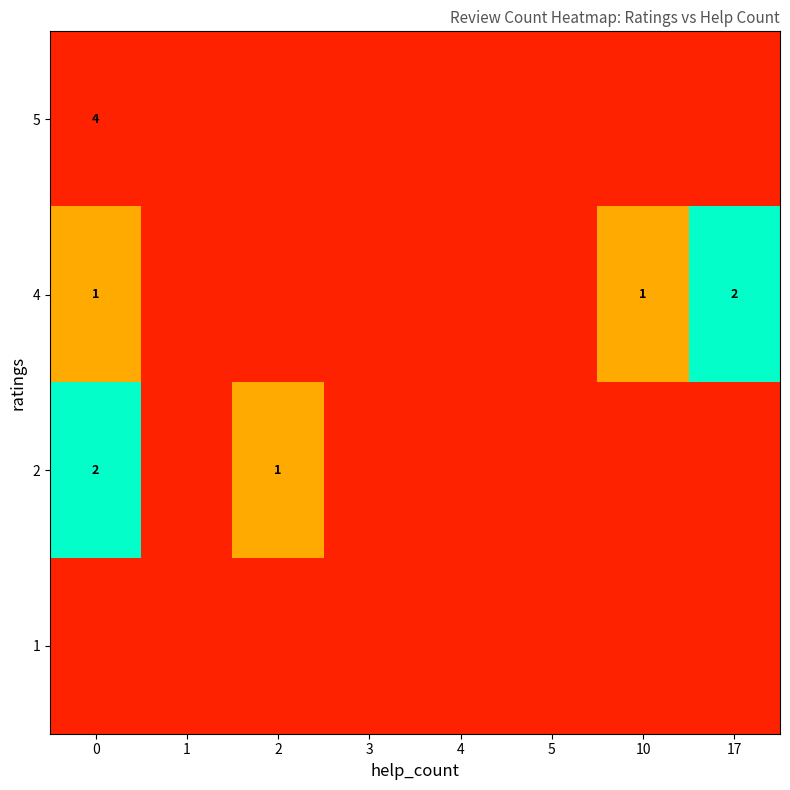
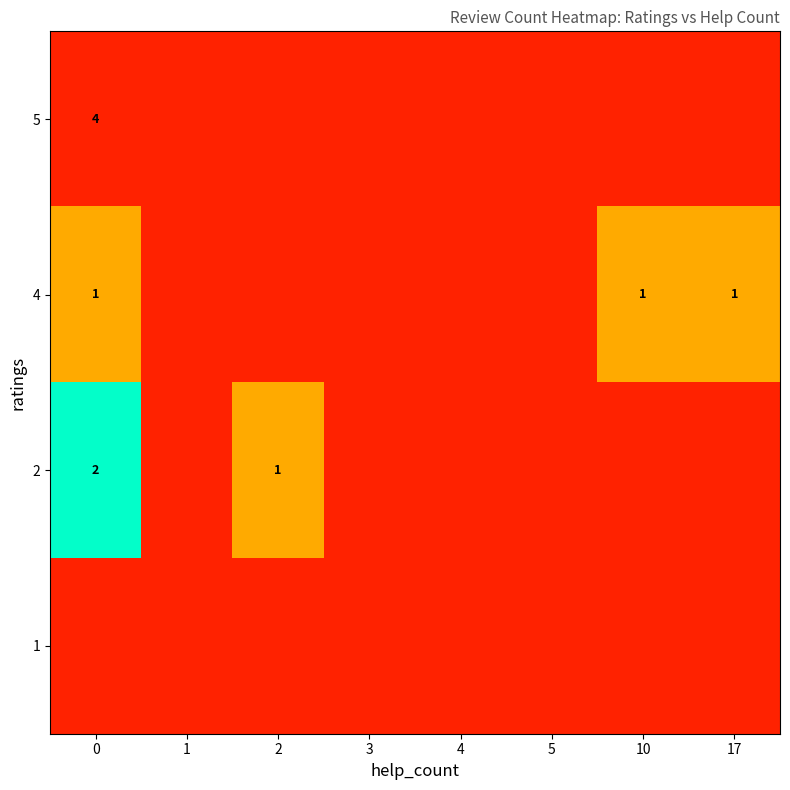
  {
    "5": {
      "0": 4
    },
    "4": {
      "0": 1,
      "10": 1,
-     "17": 2
+     "17": 1
    },
    "2": {
      "0": 2,
      "2": 1
    }
  }
